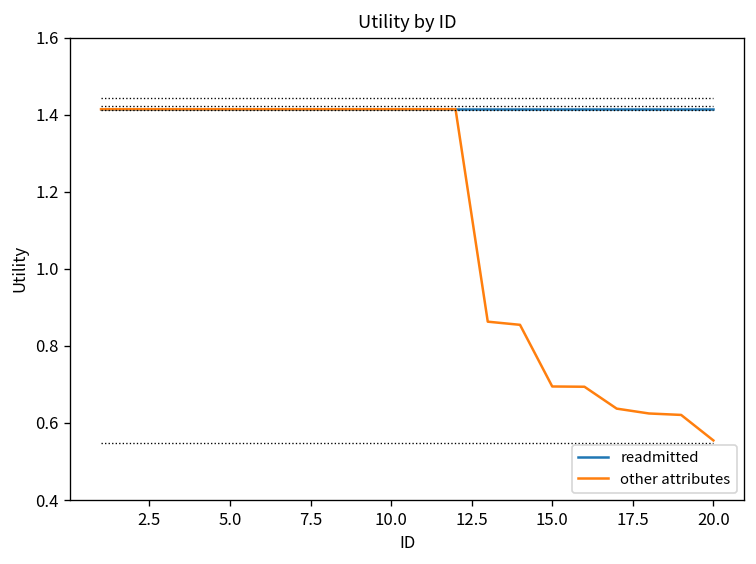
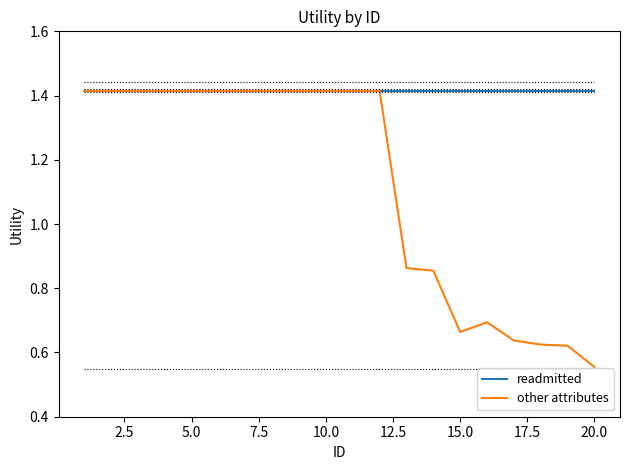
  {
    "other attributes": {
-     "15.0": 0.69
+     "15.0": 0.66
    }
  }
